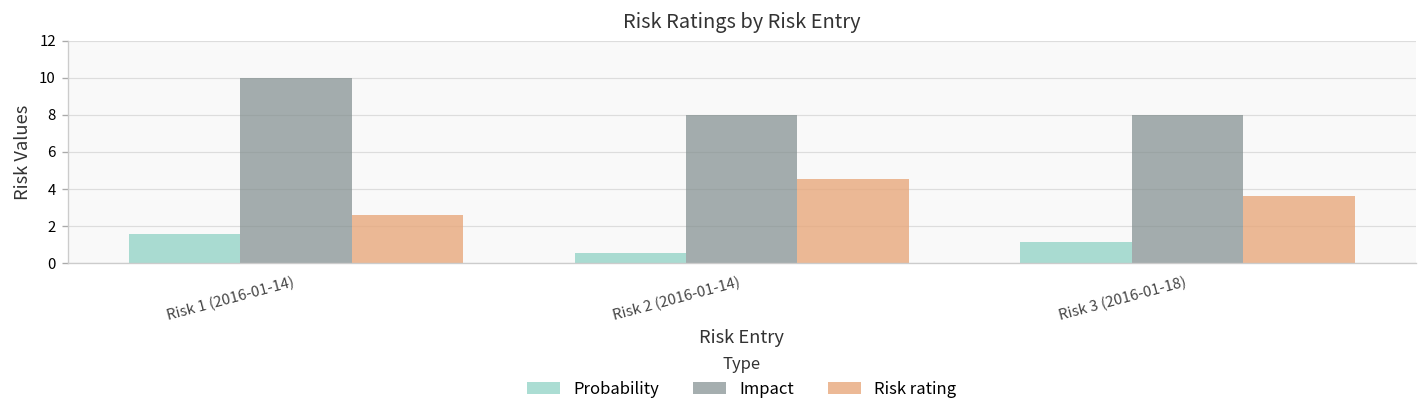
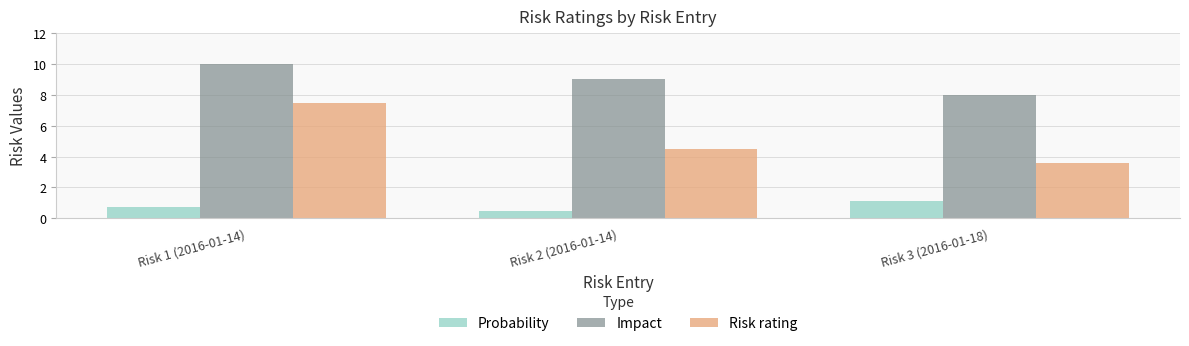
  {
    "Probability": {
-     "Risk 1 (2016-01-14)": 1.6,
+     "Risk 1 (2016-01-14)": 0.8,
      "Risk 2 (2016-01-14)": 0.5,
      "Risk 3 (2016-01-18)": 1.1
    },
    "Impact": {
      "Risk 1 (2016-01-14)": 10,
-     "Risk 2 (2016-01-14)": 8,
+     "Risk 2 (2016-01-14)": 9,
      "Risk 3 (2016-01-18)": 8
    },
    "Risk rating": {
-     "Risk 1 (2016-01-14)": 2.6,
+     "Risk 1 (2016-01-14)": 7.5,
      "Risk 2 (2016-01-14)": 4.5,
      "Risk 3 (2016-01-18)": 3.6
    }
  }
